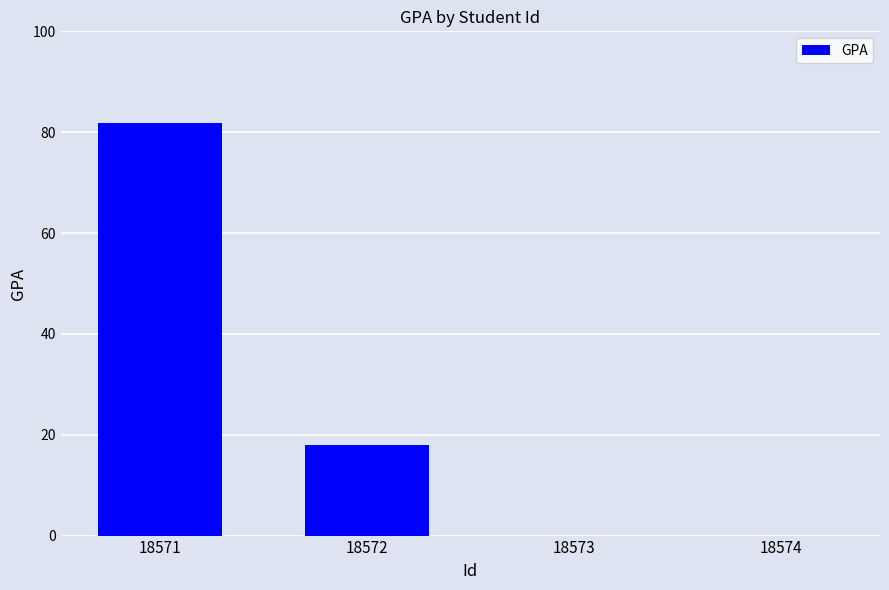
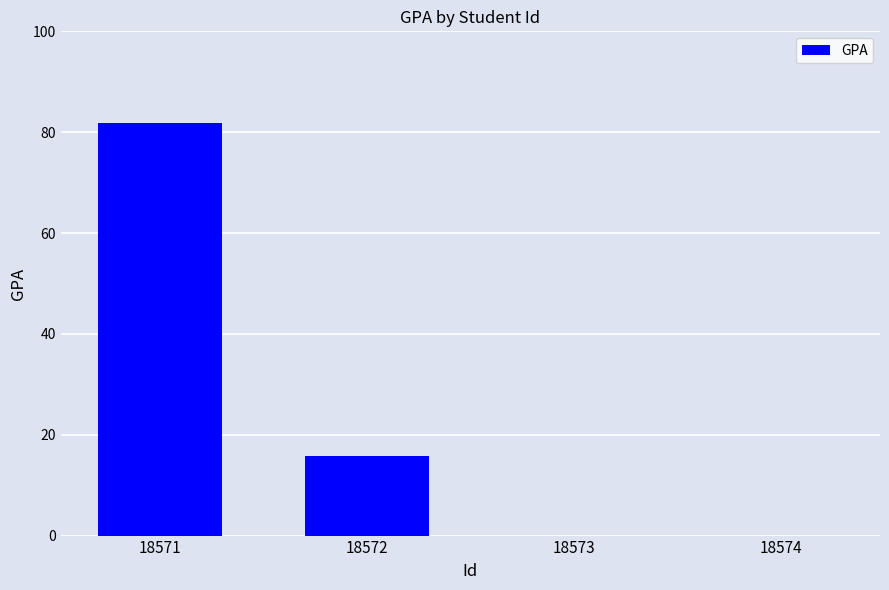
  {
    "18571": 82,
-   "18572": 18,
+   "18572": 16,
    "18573": 0,
    "18574": 0
  }
